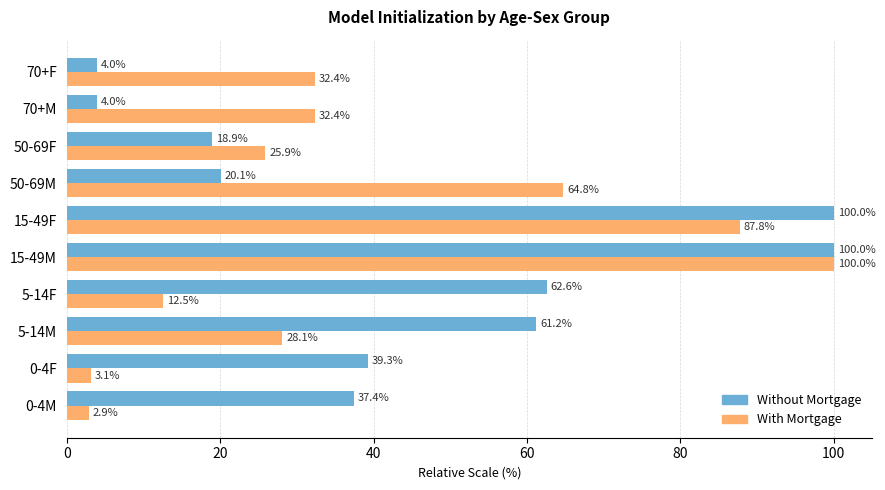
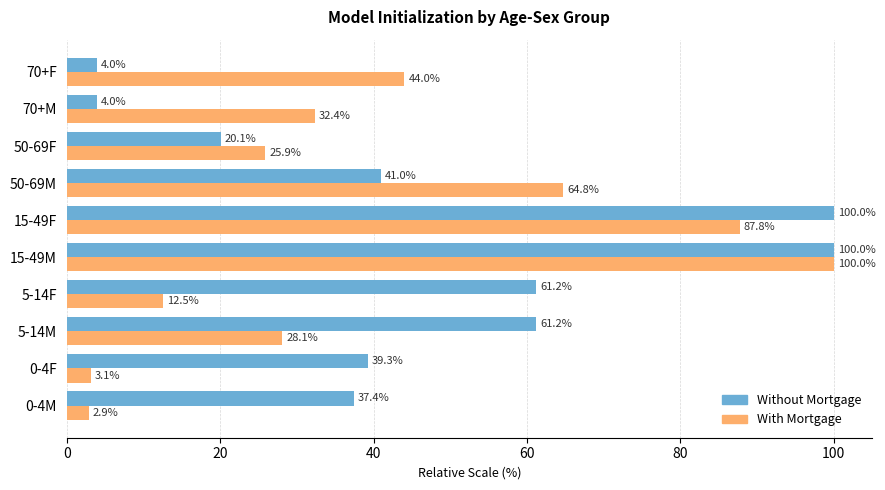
  {
    "Without Mortgage": {
      "70+F": "4.0%",
      "70+M": "4.0%",
-     "50-69F": "18.9%",
-     "50-69M": "20.1%",
+     "50-69F": "20.1%",
+     "50-69M": "41.0%",
      "15-49F": "100.0%",
      "15-49M": "100.0%",
-     "5-14F": "62.6%",
+     "5-14F": "61.2%",
      "5-14M": "61.2%",
      "0-4F": "39.3%",
      "0-4M": "37.4%"
    },
    "With Mortgage": {
-     "70+F": "32.4%",
+     "70+F": "44.0%",
      "70+M": "32.4%",
      "50-69F": "25.9%",
      "50-69M": "64.8%",
      "15-49F": "87.8%",
      "15-49M": "100.0%",
      "5-14F": "12.5%",
      "5-14M": "28.1%",
      "0-4F": "3.1%",
      "0-4M": "2.9%"
    }
  }
